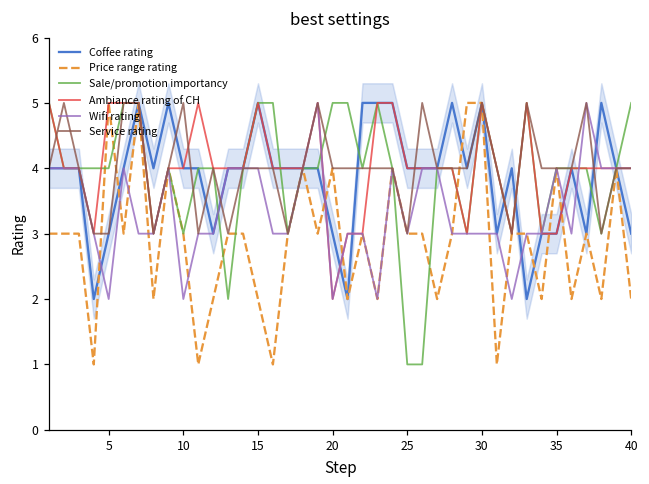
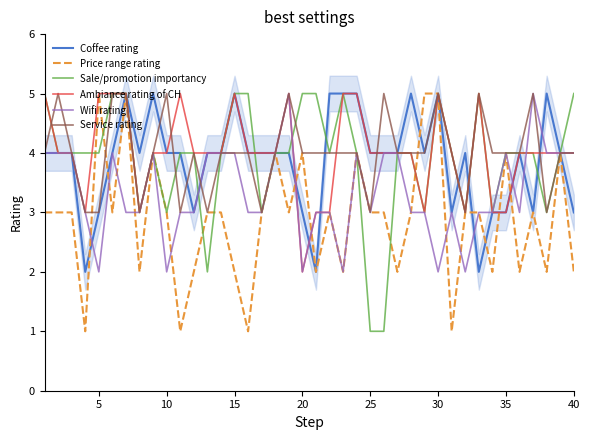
  {
    "Price range rating": {
      "15": 2,
      "40": 2
    },
    "Sale/promotion importancy": {
      "5": 4,
      "20": 5,
      "25": 1,
      "40": 5
    },
    "Wifi rating": {
      "5": 2,
      "10": 2,
-     "30": 3
+     "30": 2
    },
    "Service rating": {
      "10": 5
    }
  }
